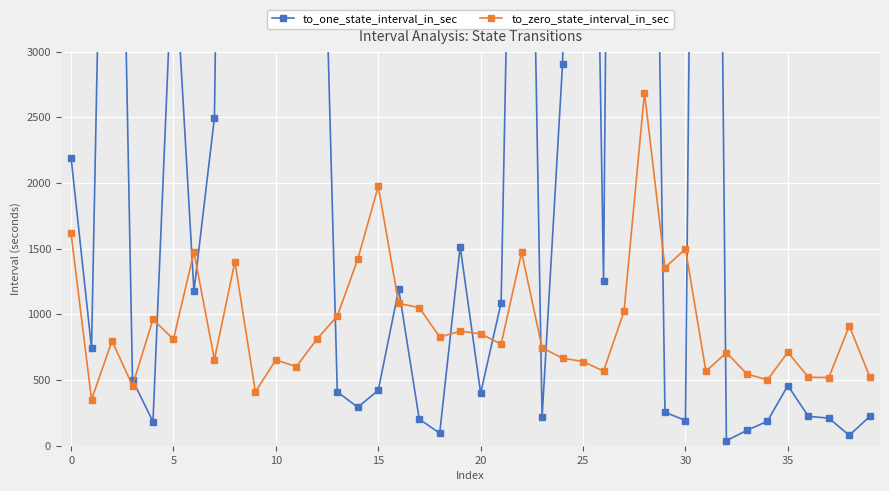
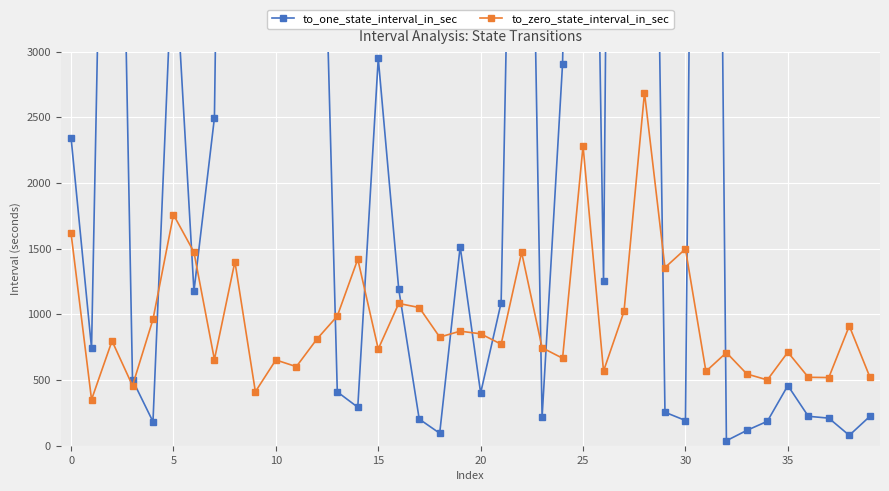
  {
    "to_one_state_interval_in_sec": {
-     "0": 2190,
-     "15": 420,
+     "0": 2350,
+     "15": 2950,
      "20": 400,
      "30": 190,
      "35": 460
    },
    "to_zero_state_interval_in_sec": {
      "0": 1620,
-     "5": 810,
+     "5": 1760,
      "10": 650,
-     "15": 1970,
+     "15": 740,
      "20": 850,
-     "25": 640,
+     "25": 2280,
      "30": 1500,
      "35": 710
    }
  }
